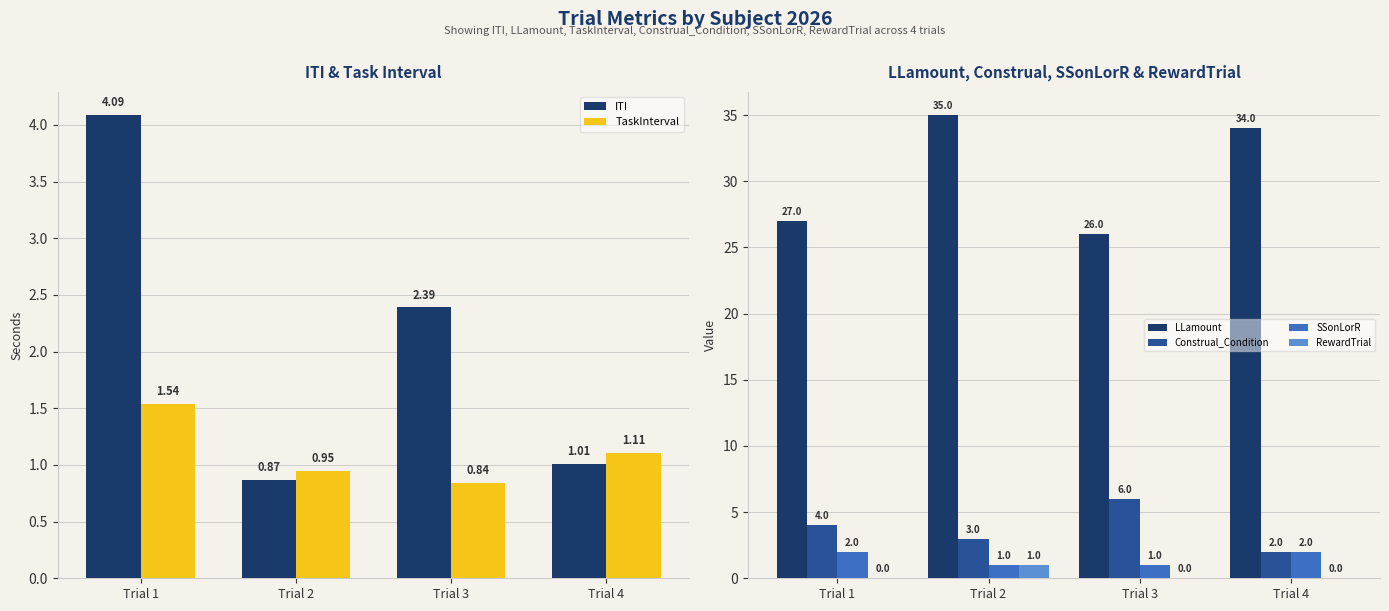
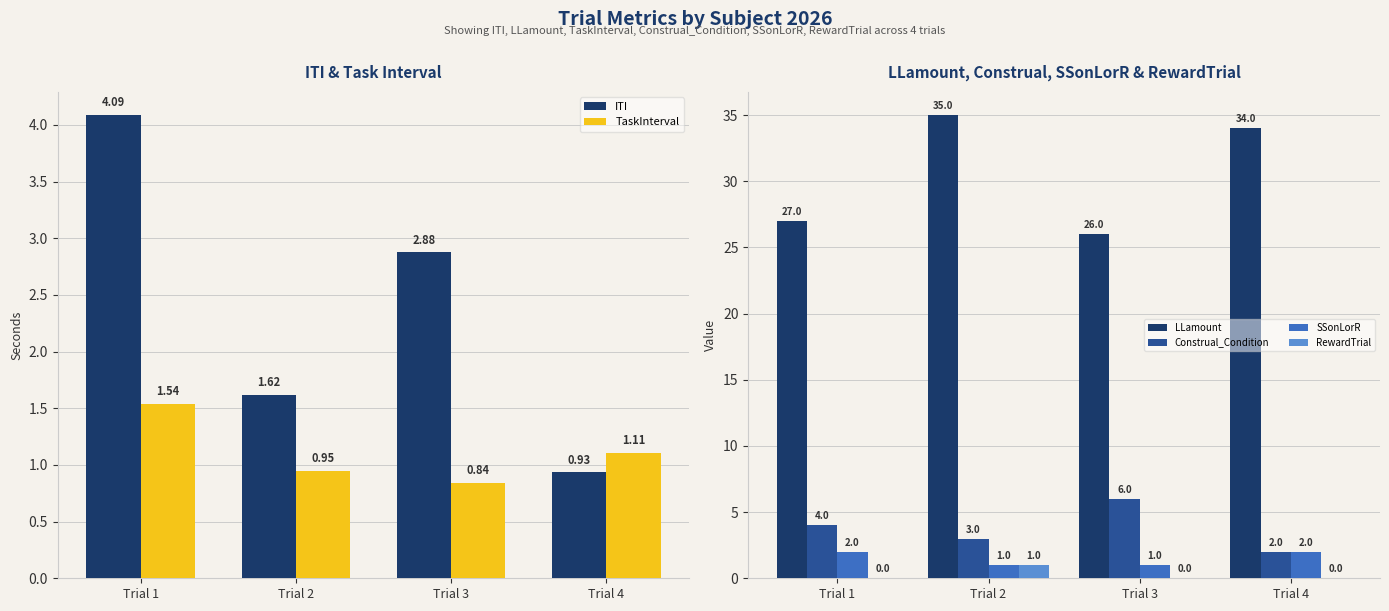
  {
    "ITI & Task Interval": {
      "ITI": {
        "Trial 1": 4.09,
-       "Trial 2": 0.87,
-       "Trial 3": 2.39,
-       "Trial 4": 1.01
+       "Trial 2": 1.62,
+       "Trial 3": 2.88,
+       "Trial 4": 0.93
      },
      "TaskInterval": {
        "Trial 1": 1.54,
        "Trial 2": 0.95,
        "Trial 3": 0.84,
        "Trial 4": 1.11
      }
    }
  }
